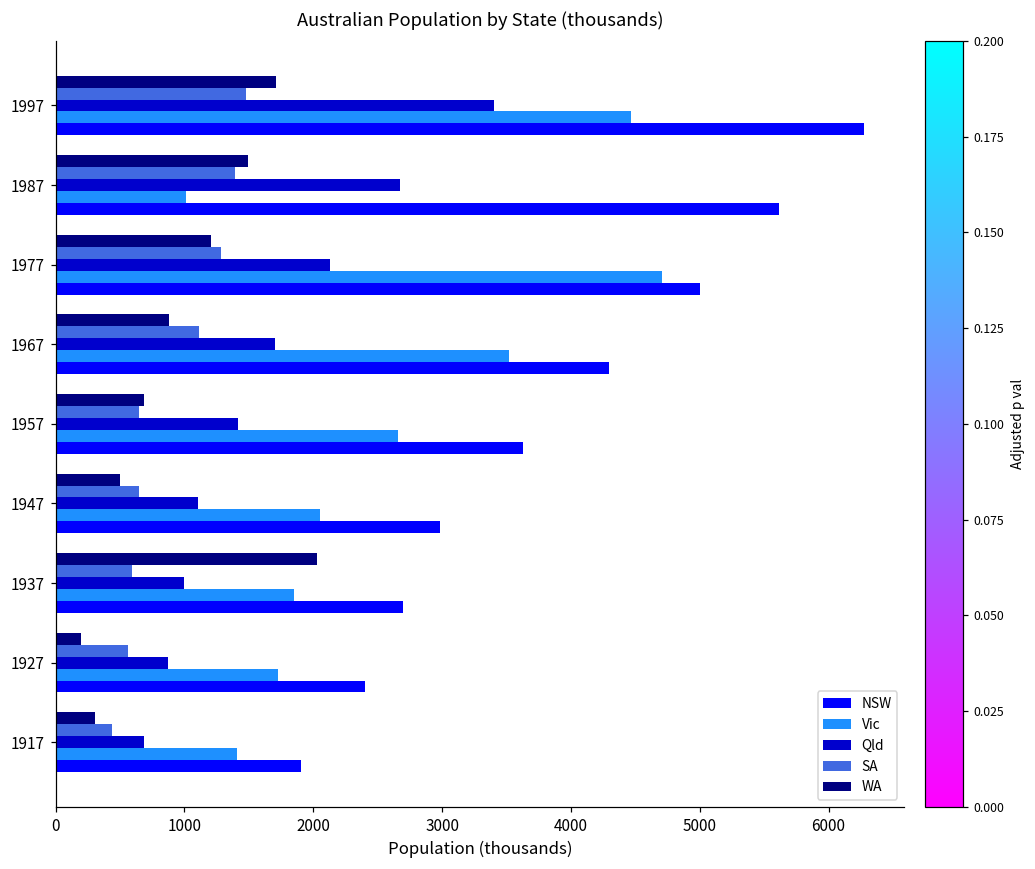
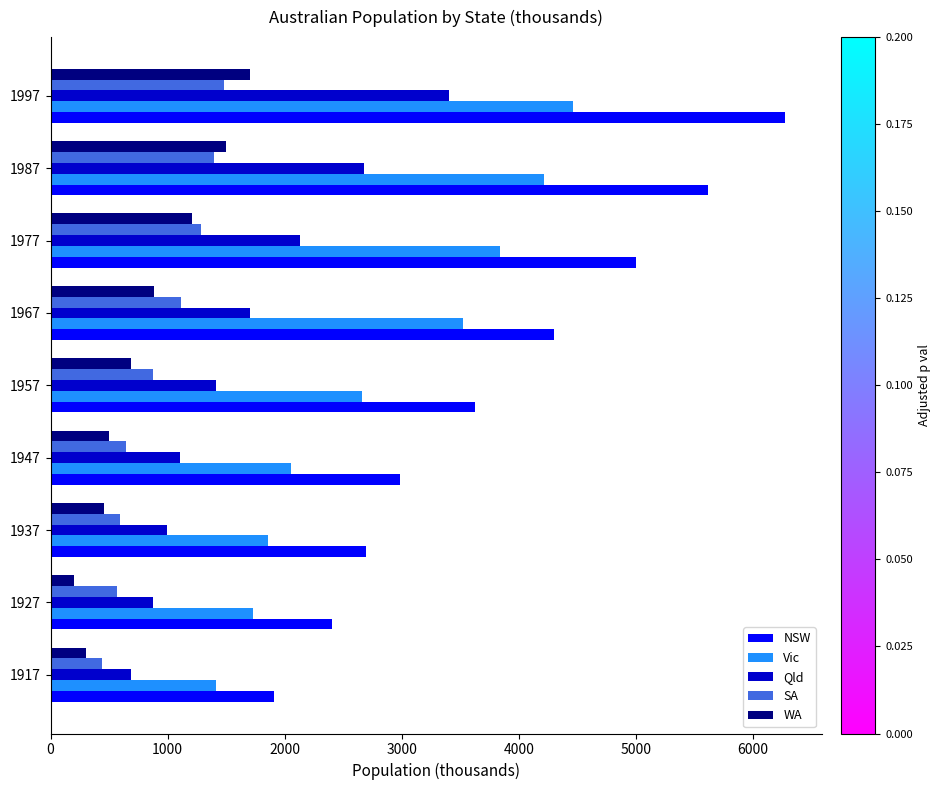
  {
    "Vic": {
      "1997": 4460,
-     "1987": 1010,
-     "1977": 4710,
+     "1987": 4210,
+     "1977": 3840,
      "1967": 3520,
      "1957": 2660,
      "1947": 2060,
      "1937": 1850,
      "1927": 1730,
      "1917": 1410
    },
    "SA": {
      "1997": 1480,
      "1987": 1390,
      "1977": 1290,
      "1967": 1110,
-     "1957": 650,
+     "1957": 870,
      "1947": 650,
      "1937": 590,
      "1927": 570,
      "1917": 440
    },
    "WA": {
      "1997": 1710,
      "1987": 1500,
      "1977": 1200,
      "1967": 880,
      "1957": 690,
      "1947": 500,
-     "1937": 2030,
+     "1937": 460,
      "1927": 200,
      "1917": 310
    }
  }
